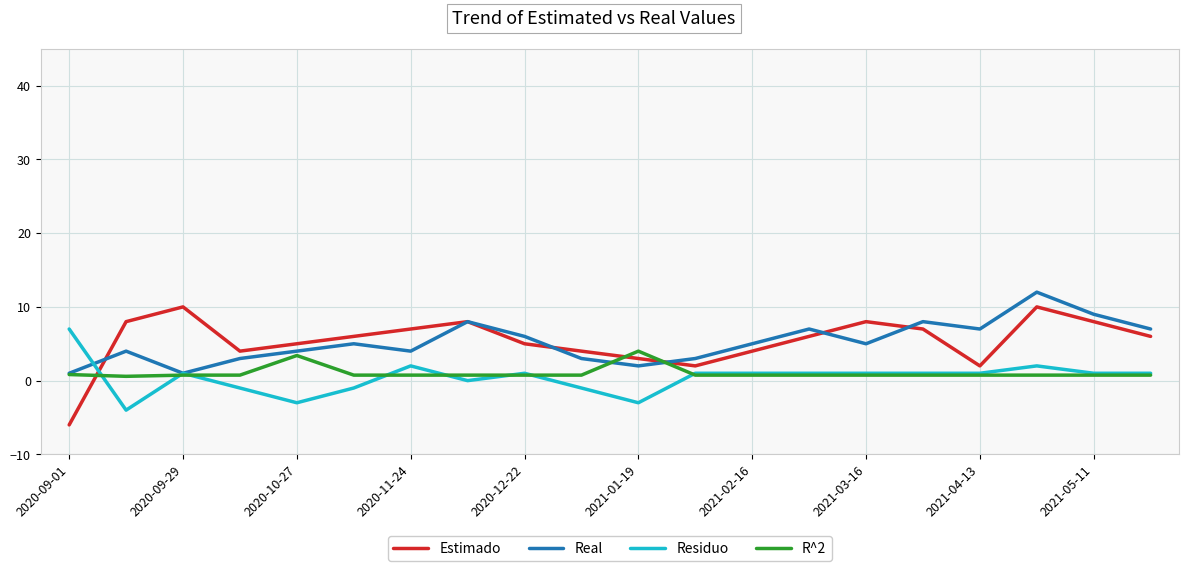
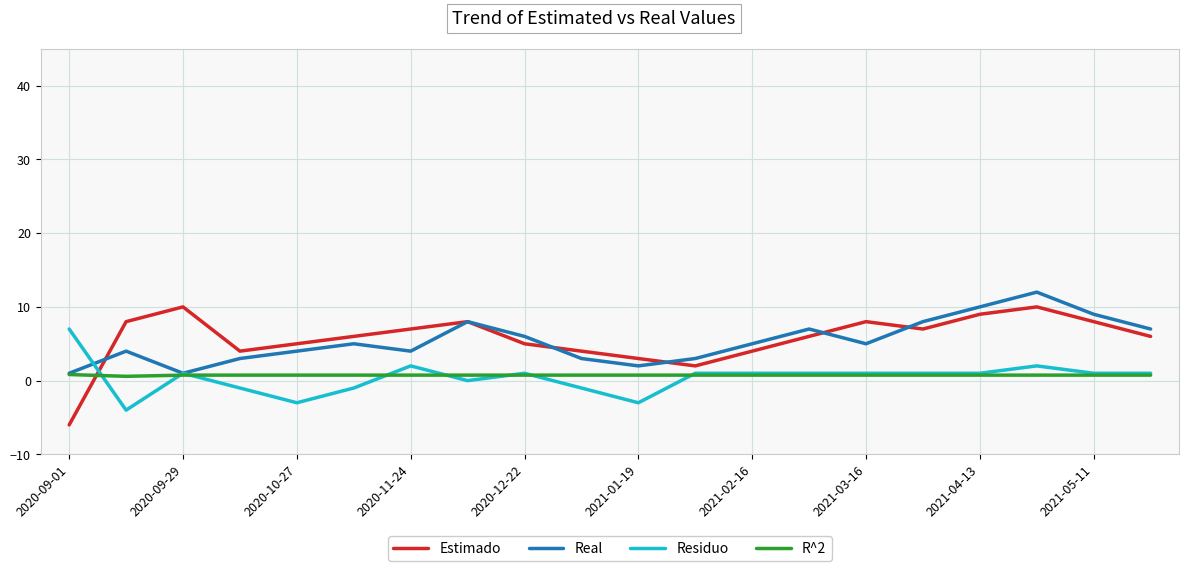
  {
    "Estimado": {
      "2020-09-01": -6,
      "2020-09-29": 10,
      "2020-10-27": 5,
      "2020-11-24": 7,
      "2020-12-22": 5,
      "2021-01-19": 3,
      "2021-02-16": 4,
      "2021-03-16": 8,
-     "2021-04-13": 2,
+     "2021-04-13": 9,
      "2021-05-11": 8
    },
    "Real": {
      "2020-10-27": 4,
      "2020-11-24": 4,
      "2020-12-22": 6,
      "2021-01-19": 2,
      "2021-02-16": 5,
      "2021-03-16": 5,
-     "2021-04-13": 7,
+     "2021-04-13": 10,
      "2021-05-11": 9
    },
    "Residuo": {
      "2020-09-01": 7,
      "2020-10-27": -3,
      "2020-11-24": 2,
      "2021-01-19": -3
    },
    "R^2": {
-     "2020-10-27": 3,
+     "2020-10-27": 1,
      "2020-11-24": 1,
-     "2021-01-19": 4
+     "2021-01-19": 1
    }
  }
